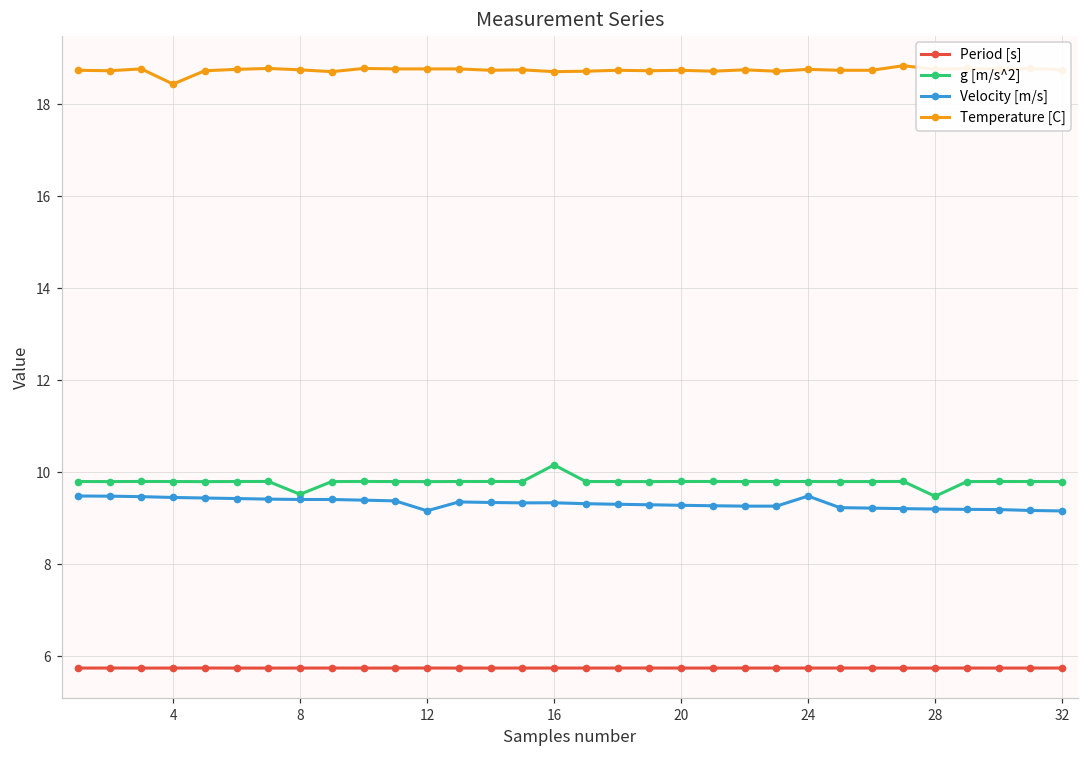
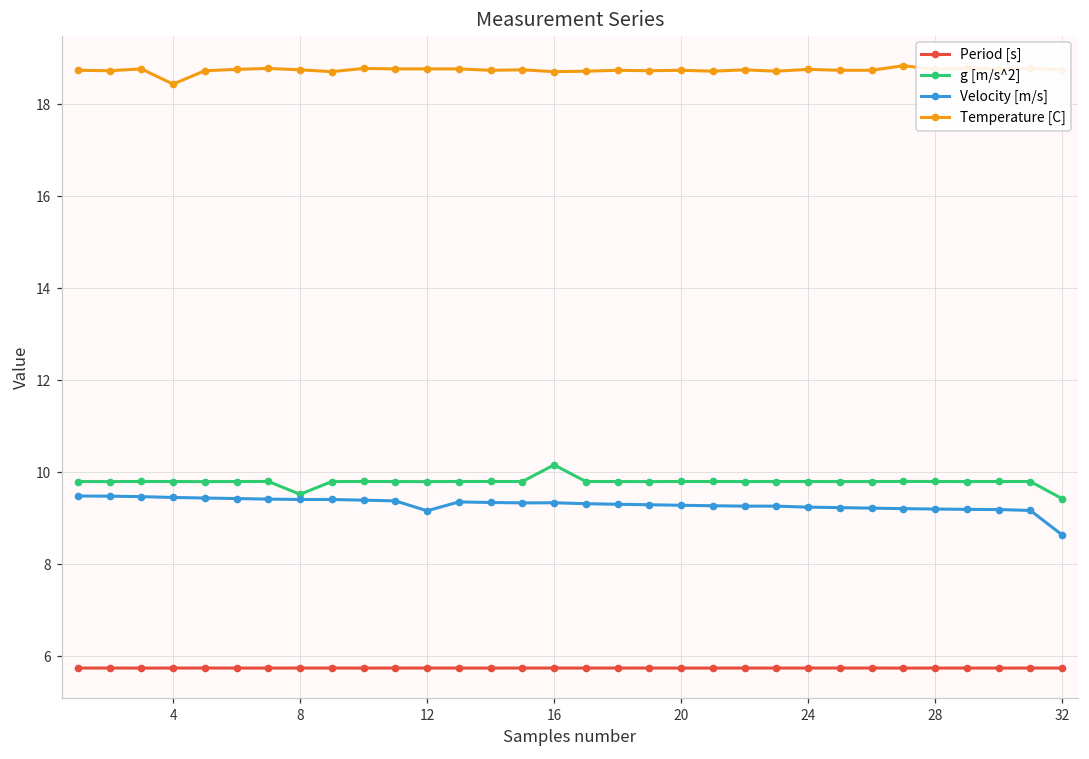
  {
    "Period [s]": {
      "4": 5.7,
      "8": 5.7,
      "12": 5.7,
      "16": 5.7,
      "20": 5.7,
      "24": 5.7,
      "28": 5.7,
      "32": 5.7
    },
    "g [m/s^2]": {
      "4": 9.8,
      "8": 9.5,
      "12": 9.8,
      "16": 10.2,
      "20": 9.8,
      "24": 9.8,
-     "28": 9.5,
-     "32": 9.8
+     "28": 9.8,
+     "32": 9.4
    },
    "Velocity [m/s]": {
      "4": 9.5,
      "8": 9.4,
      "12": 9.2,
      "16": 9.3,
      "20": 9.3,
-     "24": 9.5,
+     "24": 9.2,
      "28": 9.2,
-     "32": 9.2
+     "32": 8.6
    },
    "Temperature [C]": {
      "4": 18.4,
      "8": 18.8,
      "12": 18.8,
      "16": 18.7,
      "20": 18.7,
      "24": 18.8
    }
  }
